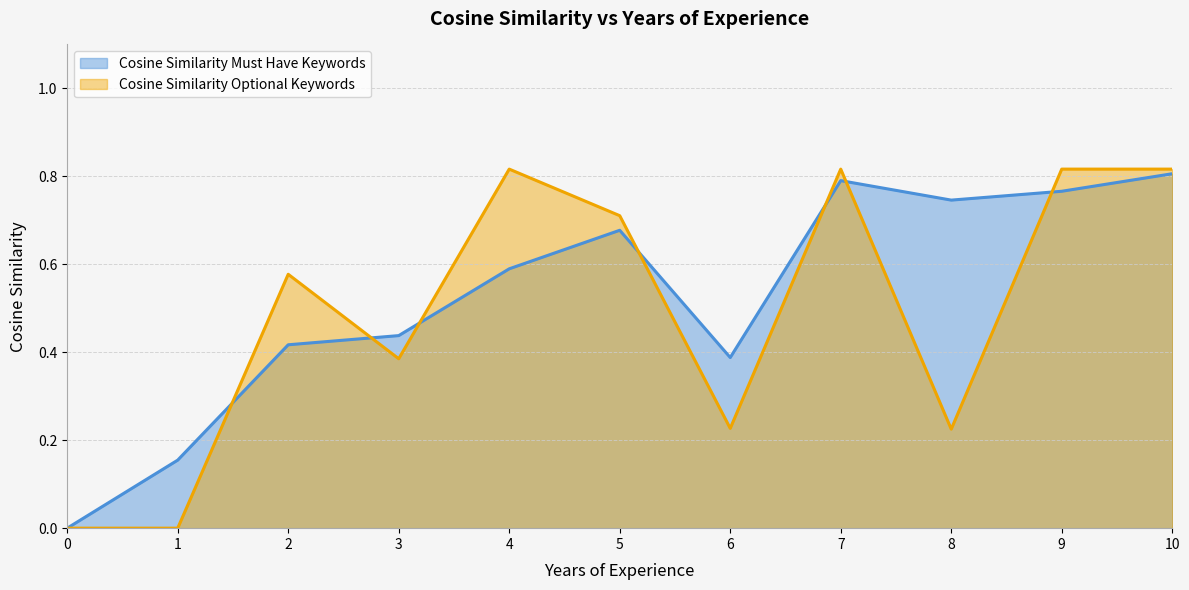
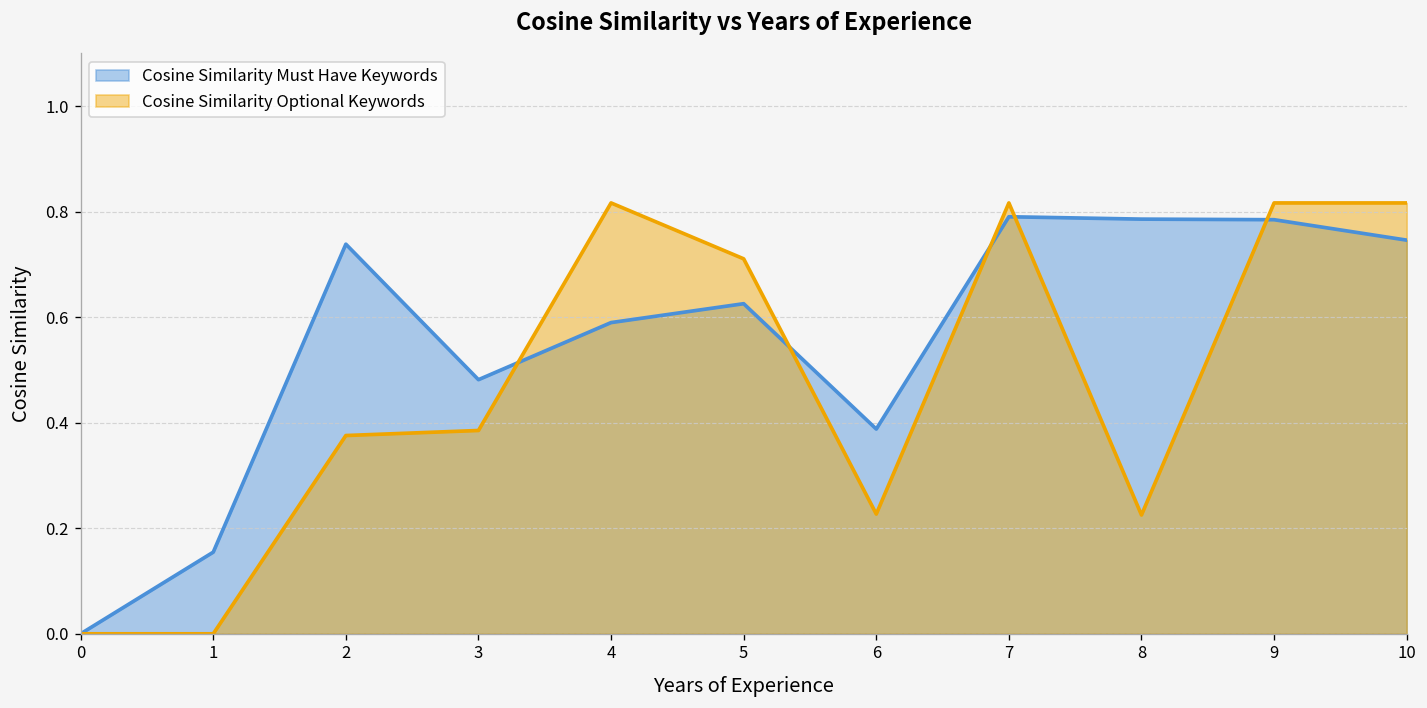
  {
    "Cosine Similarity Must Have Keywords": {
      "1": 0.15,
-     "2": 0.42,
-     "3": 0.44,
+     "2": 0.74,
+     "3": 0.48,
      "4": 0.59,
-     "5": 0.68,
+     "5": 0.63,
      "6": 0.39,
      "7": 0.79,
-     "8": 0.75,
-     "9": 0.77,
-     "10": 0.81
+     "8": 0.79,
+     "9": 0.78,
+     "10": 0.75
    },
    "Cosine Similarity Optional Keywords": {
      "1": 0.00,
-     "2": 0.58,
+     "2": 0.38,
      "3": 0.39,
      "4": 0.82,
      "5": 0.71,
      "6": 0.23,
      "7": 0.82,
      "8": 0.23,
      "9": 0.82,
      "10": 0.82
    }
  }
